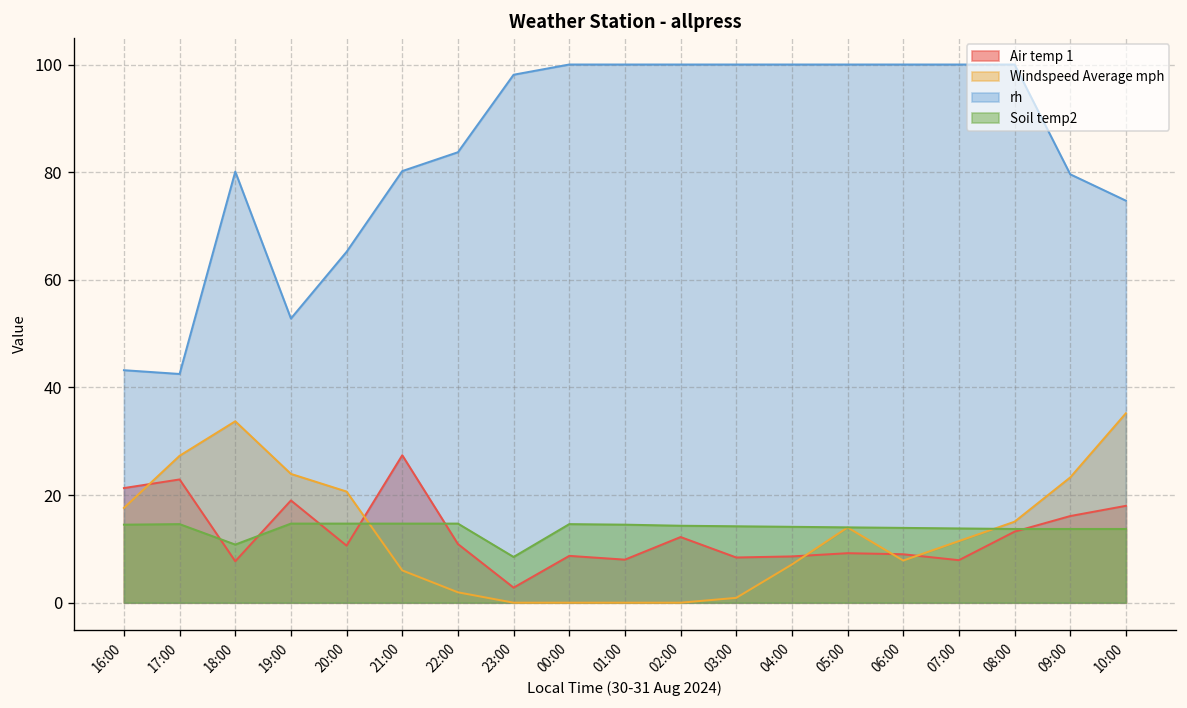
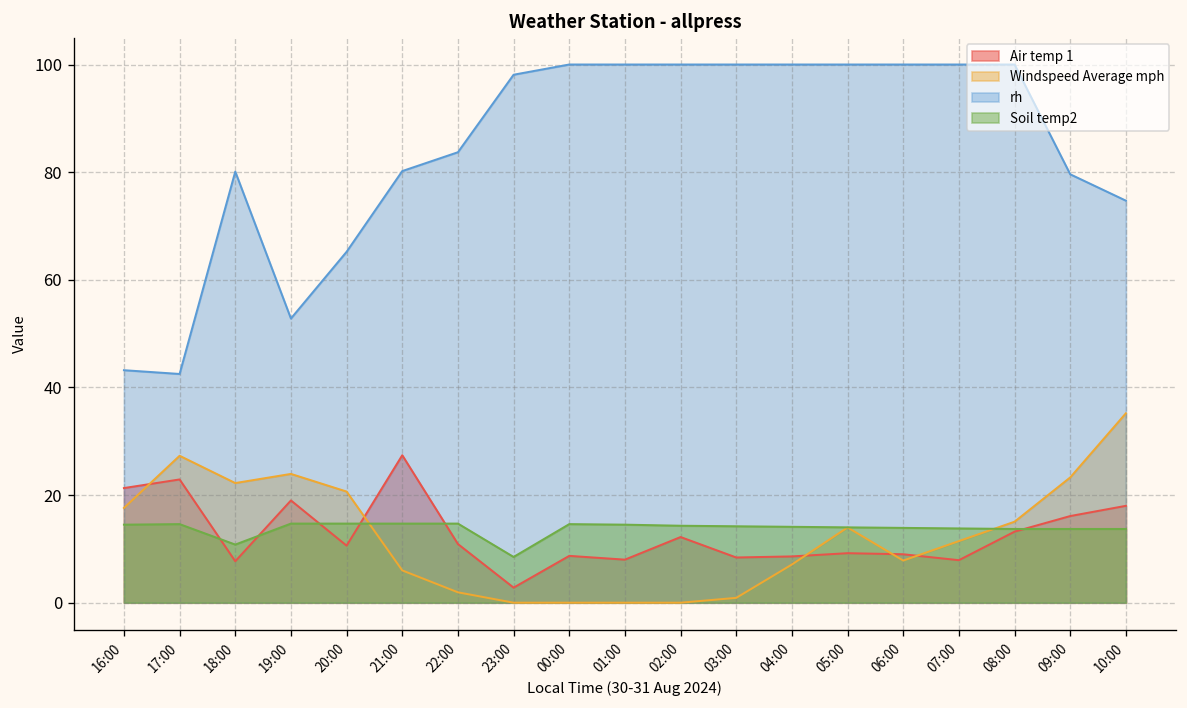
  {
    "Air temp 1": {
      "16:00": 21,
      "17:00": 23,
      "18:00": 8,
      "19:00": 19,
      "20:00": 11,
      "21:00": 27,
      "22:00": 11,
      "23:00": 3,
      "00:00": 9,
      "01:00": 8,
      "02:00": 12,
      "03:00": 8,
      "04:00": 9,
      "05:00": 9,
      "06:00": 9,
      "07:00": 8,
      "09:00": 16,
      "10:00": 18
    },
    "Windspeed Average mph": {
      "16:00": 18,
      "17:00": 27,
-     "18:00": 34,
+     "18:00": 22,
      "19:00": 24,
      "20:00": 21,
      "21:00": 6,
      "22:00": 2,
      "23:00": 0,
      "00:00": 0,
      "01:00": 0,
      "02:00": 0,
      "03:00": 1,
      "04:00": 7,
      "06:00": 8,
      "07:00": 11,
      "08:00": 15,
      "09:00": 23,
      "10:00": 35
    },
    "rh": {
      "16:00": 43,
      "17:00": 43,
      "18:00": 80,
      "19:00": 53,
      "20:00": 65,
      "21:00": 80,
      "22:00": 84,
      "23:00": 98,
      "00:00": 100,
      "01:00": 100,
      "02:00": 100,
      "03:00": 100,
      "04:00": 100,
      "05:00": 100,
      "06:00": 100,
      "07:00": 100,
      "09:00": 80,
      "10:00": 75
    },
    "Soil temp2": {
      "16:00": 15,
      "17:00": 15,
      "18:00": 11,
      "19:00": 15,
      "20:00": 15,
      "21:00": 15,
      "22:00": 15,
      "23:00": 9,
      "00:00": 15,
      "01:00": 15,
      "02:00": 14,
      "03:00": 14,
      "04:00": 14,
      "06:00": 14,
      "07:00": 14,
      "09:00": 14,
      "10:00": 14
    }
  }
